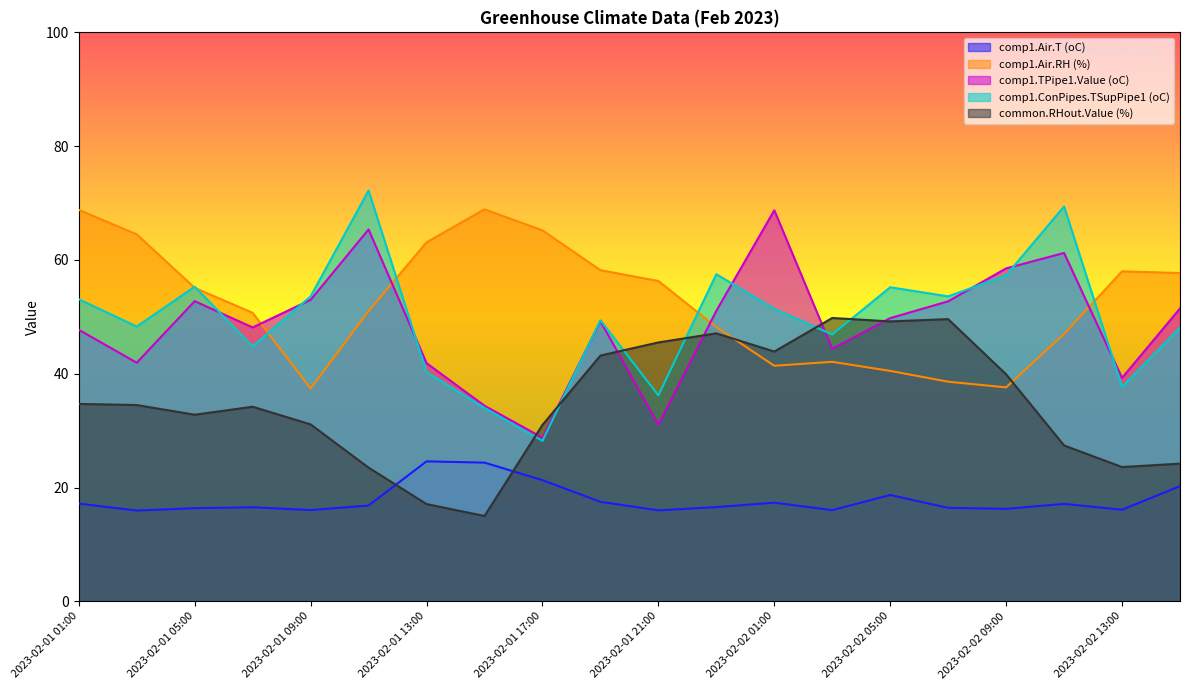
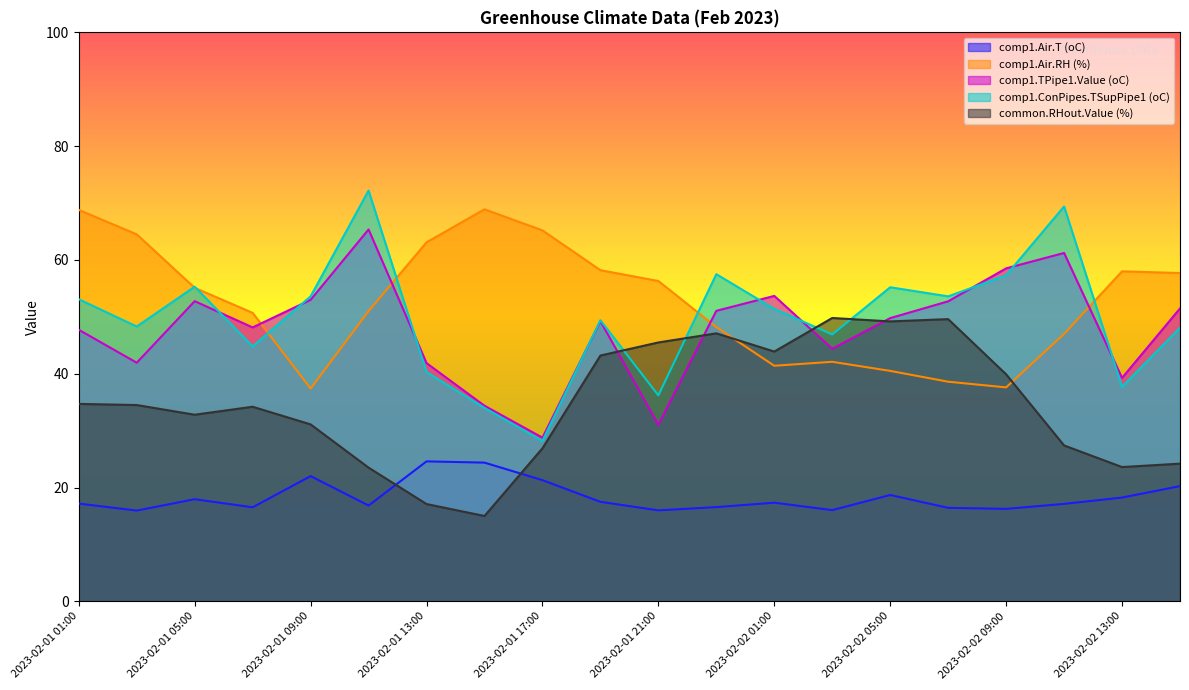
  {
    "comp1.Air.T (oC)": {
      "2023-02-01 01:00": 17,
-     "2023-02-01 05:00": 16,
-     "2023-02-01 09:00": 16,
+     "2023-02-01 05:00": 18,
+     "2023-02-01 09:00": 22,
      "2023-02-01 13:00": 25,
      "2023-02-01 17:00": 21,
      "2023-02-01 21:00": 16,
      "2023-02-02 01:00": 17,
      "2023-02-02 05:00": 19,
      "2023-02-02 09:00": 16,
-     "2023-02-02 13:00": 16
+     "2023-02-02 13:00": 18
    },
    "comp1.Air.RH (%)": {
      "2023-02-01 01:00": 69,
      "2023-02-01 09:00": 37,
      "2023-02-01 13:00": 63,
      "2023-02-01 17:00": 65,
      "2023-02-01 21:00": 56,
      "2023-02-02 01:00": 41,
      "2023-02-02 05:00": 41,
      "2023-02-02 09:00": 38,
      "2023-02-02 13:00": 58
    },
    "comp1.TPipe1.Value (oC)": {
      "2023-02-01 01:00": 48,
      "2023-02-01 05:00": 53,
      "2023-02-01 09:00": 53,
      "2023-02-01 13:00": 42,
      "2023-02-01 17:00": 29,
      "2023-02-01 21:00": 31,
-     "2023-02-02 01:00": 69,
+     "2023-02-02 01:00": 54,
      "2023-02-02 05:00": 50,
      "2023-02-02 09:00": 59,
      "2023-02-02 13:00": 39
    },
    "comp1.ConPipes.TSupPipe1 (oC)": {
      "2023-02-01 01:00": 53,
      "2023-02-01 09:00": 54,
      "2023-02-01 13:00": 40,
      "2023-02-01 17:00": 28,
      "2023-02-01 21:00": 36,
      "2023-02-02 01:00": 51,
      "2023-02-02 05:00": 55,
      "2023-02-02 09:00": 57,
      "2023-02-02 13:00": 38
    },
    "common.RHout.Value (%)": {
      "2023-02-01 01:00": 35,
      "2023-02-01 05:00": 33,
      "2023-02-01 09:00": 31,
      "2023-02-01 13:00": 17,
-     "2023-02-01 17:00": 31,
+     "2023-02-01 17:00": 27,
      "2023-02-01 21:00": 46,
      "2023-02-02 01:00": 44,
      "2023-02-02 05:00": 49,
      "2023-02-02 09:00": 40,
      "2023-02-02 13:00": 24
    }
  }
